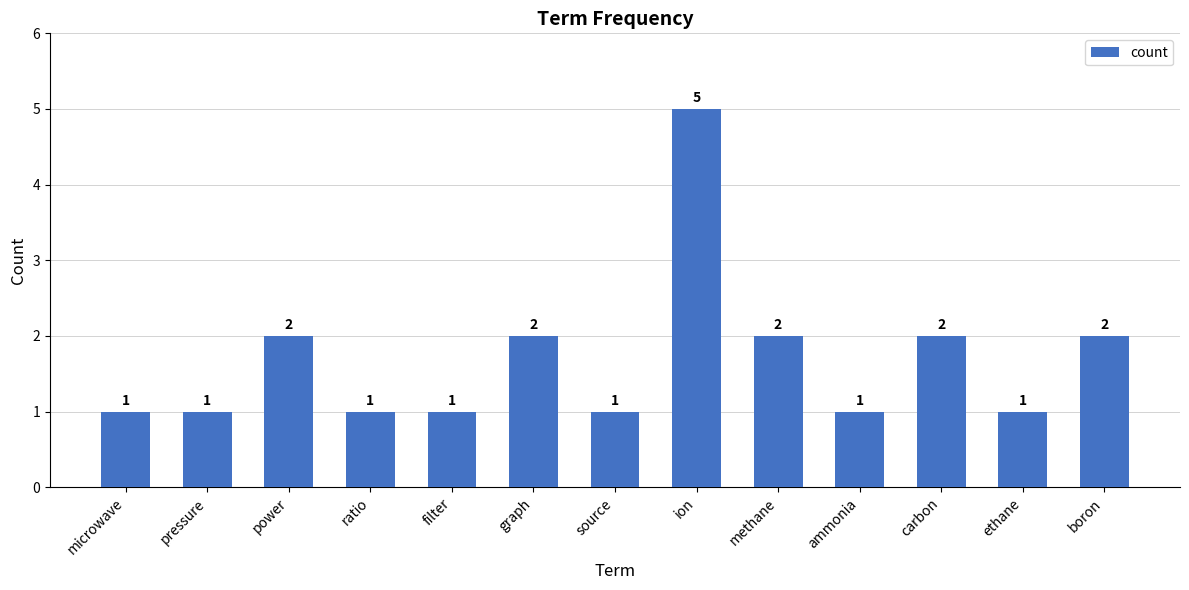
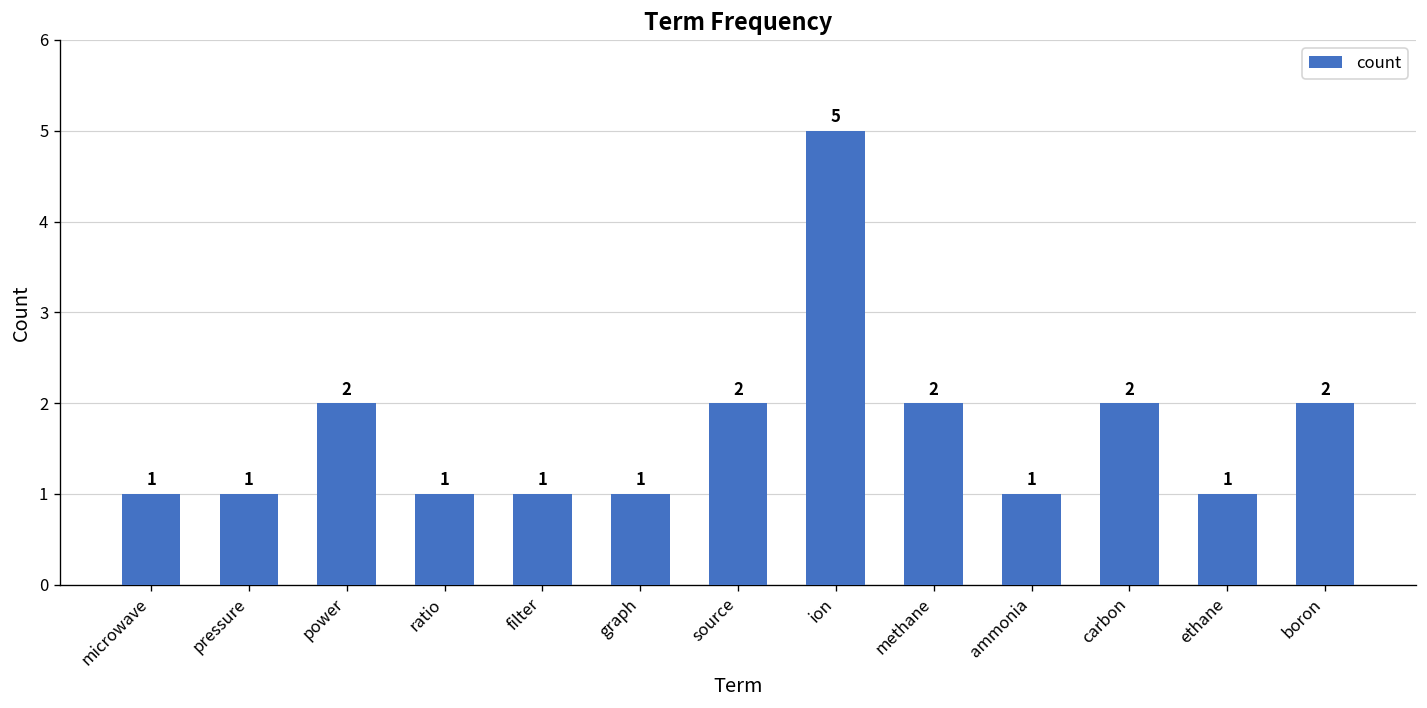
  {
    "microwave": 1,
    "pressure": 1,
    "power": 2,
    "ratio": 1,
    "filter": 1,
-   "graph": 2,
-   "source": 1,
+   "graph": 1,
+   "source": 2,
    "ion": 5,
    "methane": 2,
    "ammonia": 1,
    "carbon": 2,
    "ethane": 1,
    "boron": 2
  }
